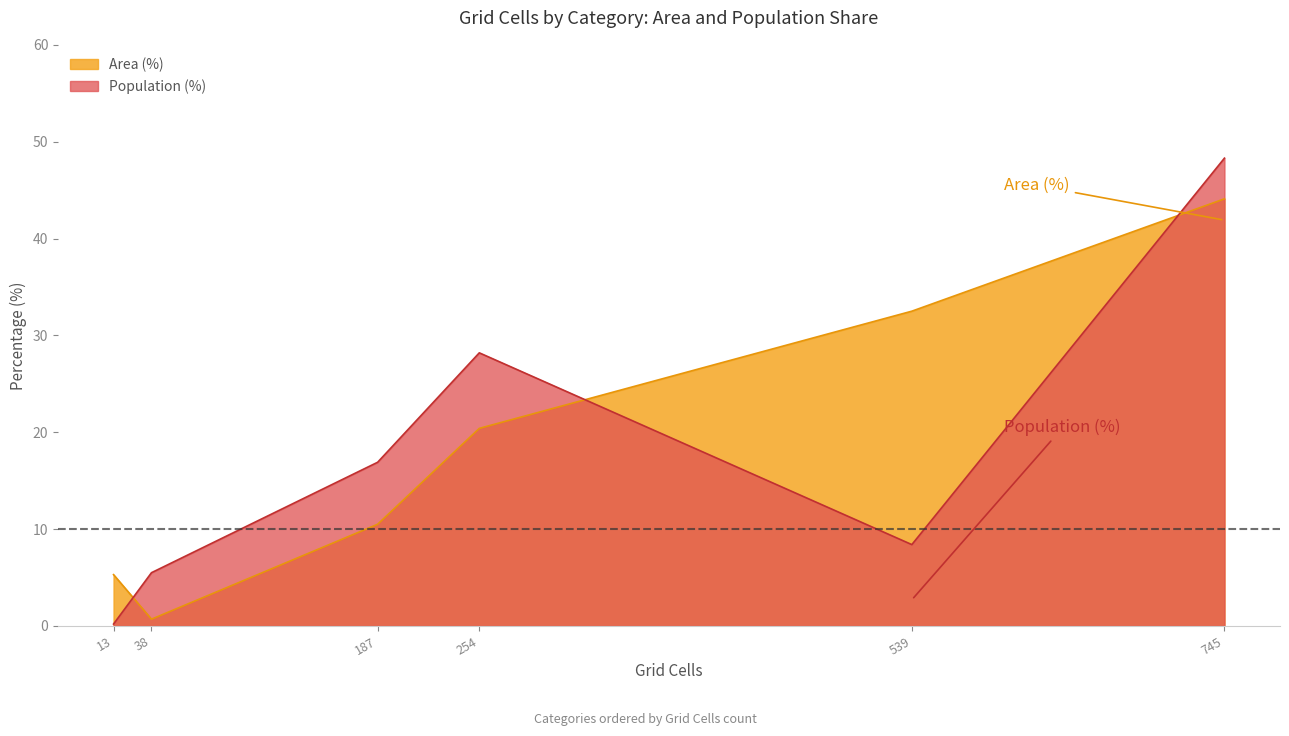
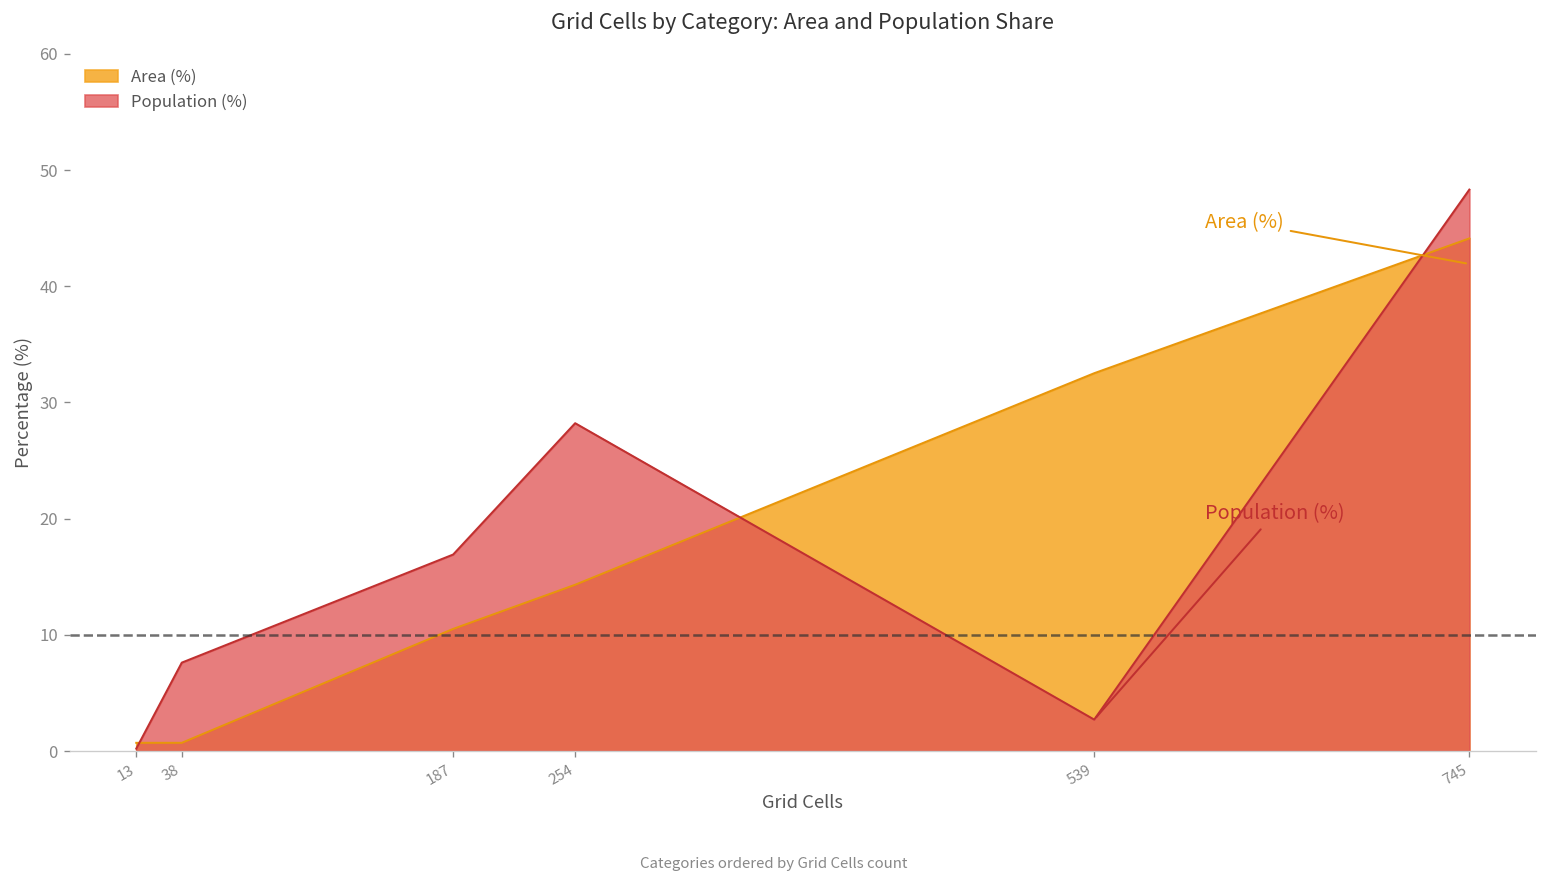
  {
    "Area (%)": {
-     "13": 5,
+     "13": 1,
      "38": 1,
      "187": 11,
-     "254": 20,
+     "254": 14,
      "539": 33,
      "745": 44
    },
    "Population (%)": {
      "13": 0,
-     "38": 6,
+     "38": 8,
      "187": 17,
      "254": 28,
-     "539": 8,
+     "539": 3,
      "745": 48
    }
  }
